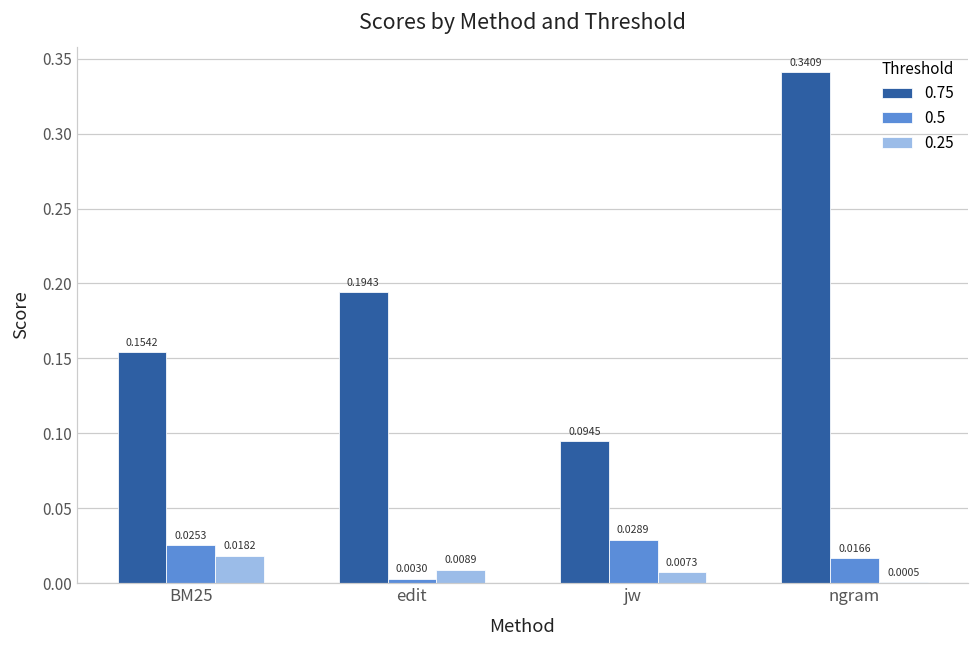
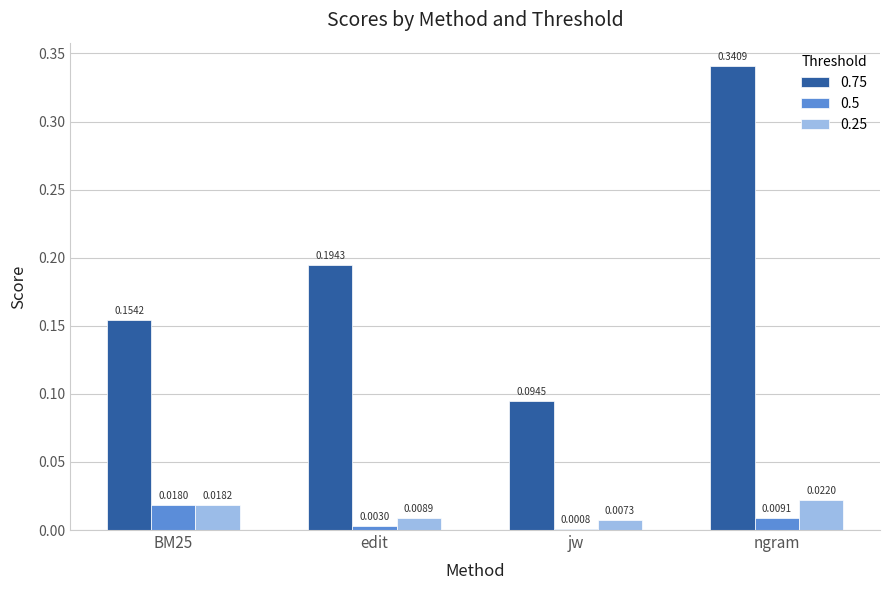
  {
    "0.75": {
      "BM25": 0.1542,
      "edit": 0.1943,
      "jw": 0.0945,
      "ngram": 0.3409
    },
    "0.5": {
-     "BM25": 0.0253,
+     "BM25": 0.0180,
      "edit": 0.0030,
-     "jw": 0.0289,
-     "ngram": 0.0166
+     "jw": 0.0008,
+     "ngram": 0.0091
    },
    "0.25": {
      "BM25": 0.0182,
      "edit": 0.0089,
      "jw": 0.0073,
-     "ngram": 0.0005
+     "ngram": 0.0220
    }
  }
